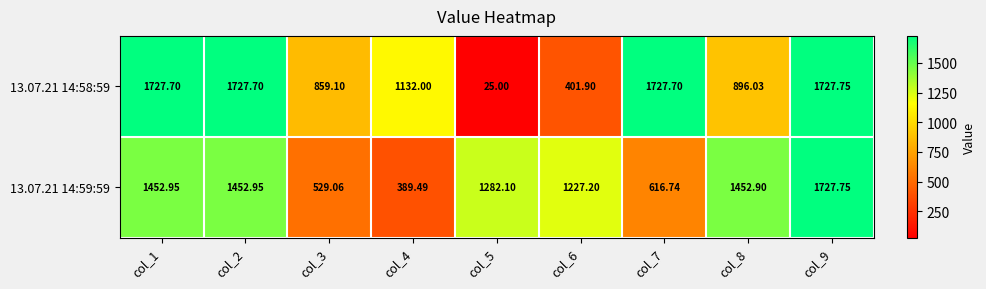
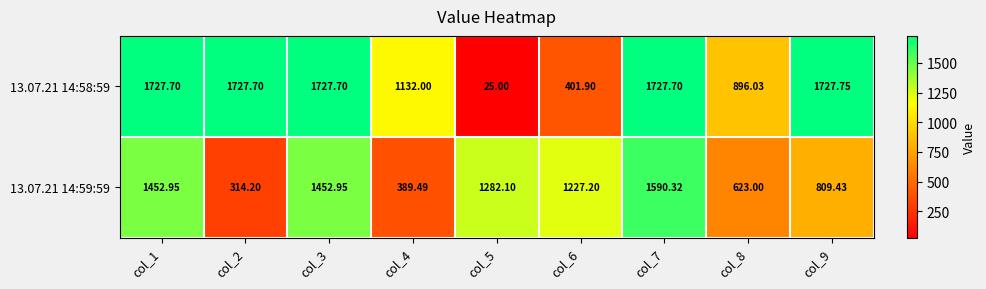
  {
    "13.07.21 14:58:59": {
      "col_1": 1727.70,
      "col_2": 1727.70,
-     "col_3": 859.10,
+     "col_3": 1727.70,
      "col_4": 1132.00,
      "col_5": 25.00,
      "col_6": 401.90,
      "col_7": 1727.70,
      "col_8": 896.03,
      "col_9": 1727.75
    },
    "13.07.21 14:59:59": {
      "col_1": 1452.95,
-     "col_2": 1452.95,
-     "col_3": 529.06,
+     "col_2": 314.20,
+     "col_3": 1452.95,
      "col_4": 389.49,
      "col_5": 1282.10,
      "col_6": 1227.20,
-     "col_7": 616.74,
-     "col_8": 1452.90,
-     "col_9": 1727.75
+     "col_7": 1590.32,
+     "col_8": 623.00,
+     "col_9": 809.43
    }
  }
